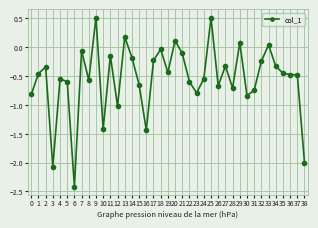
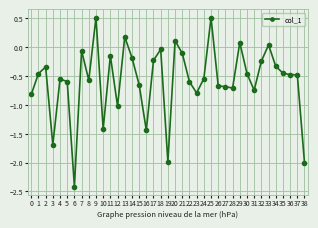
  {
    "0": -0.8,
    "1": -0.5,
    "2": -0.3,
-   "3": -2.1,
+   "3": -1.7,
    "4": -0.6,
    "5": -0.6,
    "6": -2.4,
    "7": -0.1,
    "8": -0.6,
    "9": 0.5,
    "10": -1.4,
    "11": -0.2,
    "12": -1.0,
    "13": 0.2,
    "14": -0.2,
    "15": -0.7,
    "16": -1.4,
    "17": -0.2,
    "18": 0.0,
-   "19": -0.4,
+   "19": -2.0,
    "20": 0.1,
    "21": -0.1,
    "22": -0.6,
    "23": -0.8,
    "24": -0.5,
    "25": 0.5,
    "26": -0.7,
-   "27": -0.3,
+   "27": -0.7,
    "28": -0.7,
    "29": 0.1,
-   "30": -0.8,
+   "30": -0.5,
    "31": -0.7,
    "32": -0.2,
    "33": 0.0,
    "34": -0.3,
    "35": -0.5,
    "36": -0.5,
    "37": -0.5,
    "38": -2.0
  }
